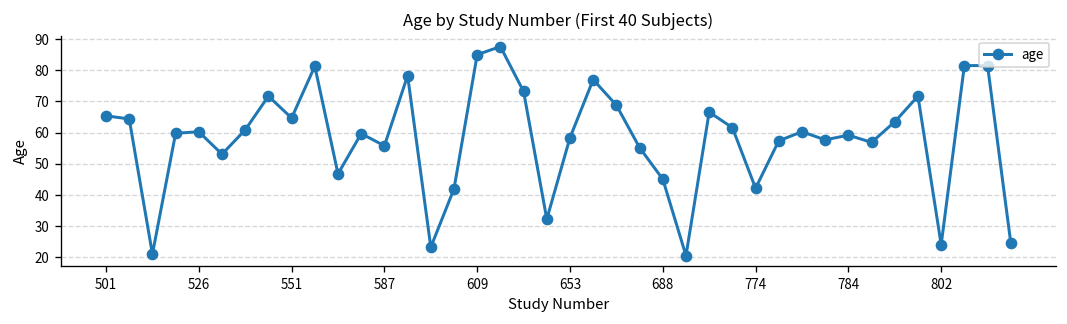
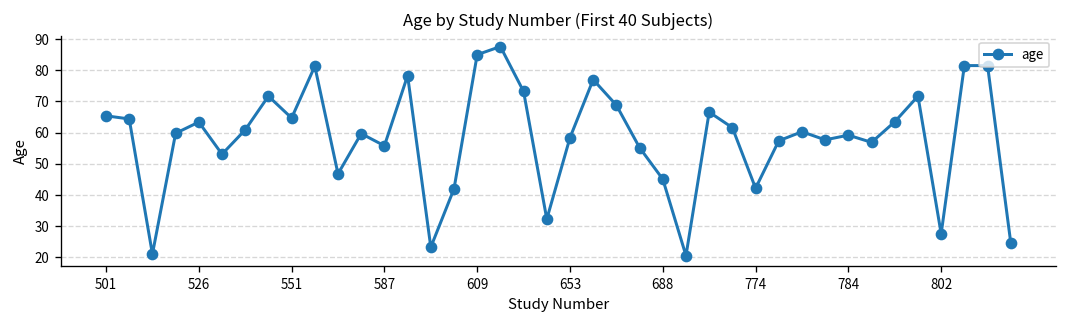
  {
    "501": 65,
-   "526": 60,
+   "526": 63,
    "551": 65,
    "587": 56,
    "609": 85,
    "653": 58,
    "688": 45,
    "774": 42,
    "784": 59,
-   "802": 24
+   "802": 28
  }
